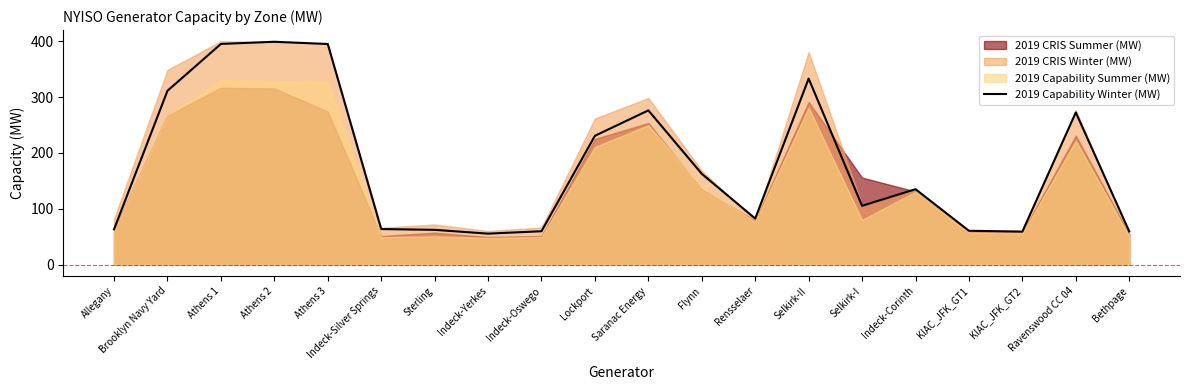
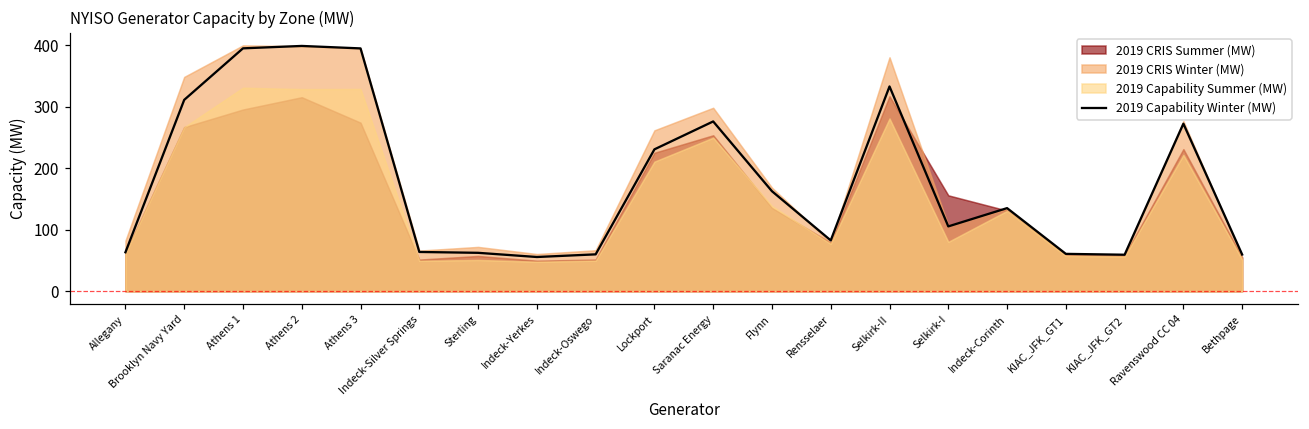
  {
    "2019 Capability Winter (MW)": {
      "Brooklyn Navy Yard": 310,
      "Athens 1": 400,
      "Sterling": 60,
      "Indeck-Yerkes": 60,
      "Indeck-Oswego": 60,
      "Lockport": 230,
      "Saranac Energy": 280,
      "Flynn": 160,
      "Selkirk-II": 330,
      "Bethpage": 60
    },
    "2019 CRIS Summer (MW)": {
-     "Athens 1": 320,
+     "Athens 1": 300,
      "Athens 2": 320,
      "Athens 3": 270,
      "Sterling": 60,
      "Lockport": 230,
-     "Selkirk-II": 290,
+     "Selkirk-II": 320,
      "Selkirk-I": 160,
      "Ravenswood CC 04": 230
    }
  }
